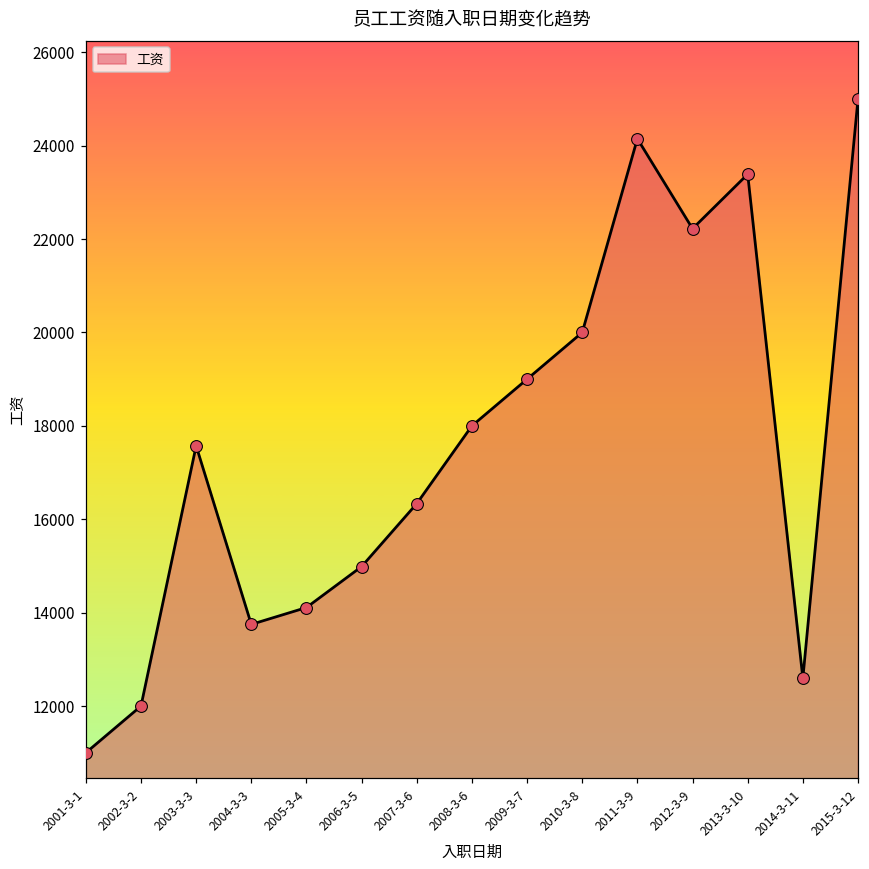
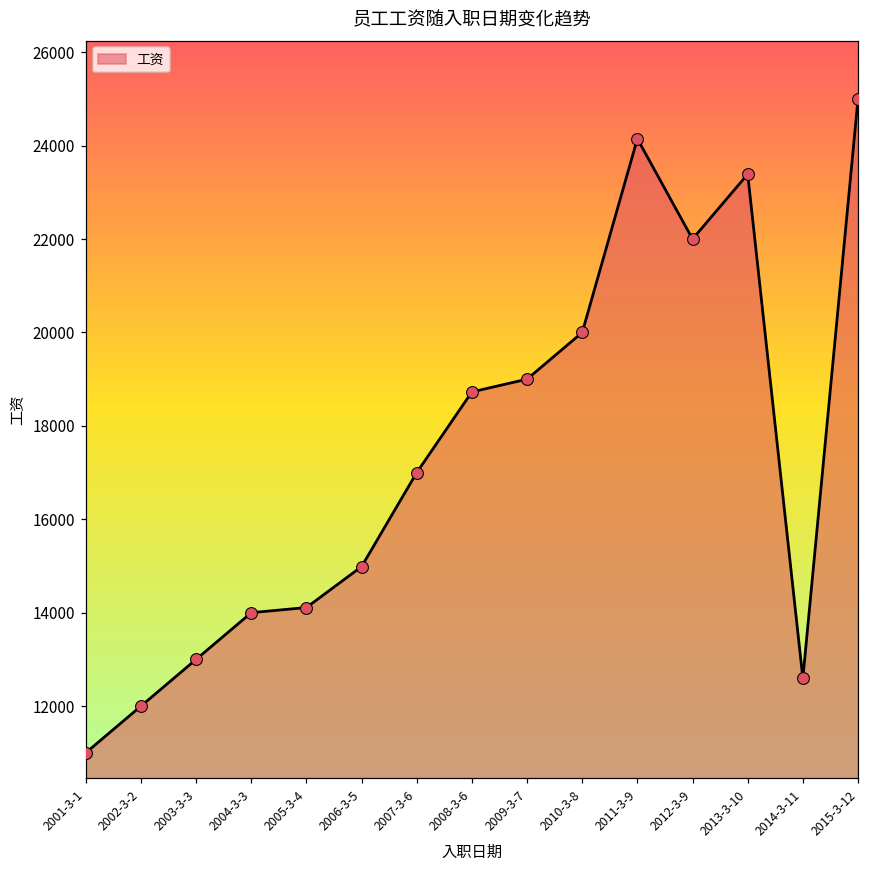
  {
    "2001-3-1": 11000,
    "2002-3-2": 12000,
-   "2003-3-3": 17600,
-   "2004-3-3": 13700,
+   "2003-3-3": 13000,
+   "2004-3-3": 14000,
    "2005-3-4": 14100,
    "2006-3-5": 15000,
-   "2007-3-6": 16300,
-   "2008-3-6": 18000,
+   "2007-3-6": 17000,
+   "2008-3-6": 18700,
    "2009-3-7": 19000,
    "2010-3-8": 20000,
    "2011-3-9": 24100,
-   "2012-3-9": 22200,
+   "2012-3-9": 22000,
    "2013-3-10": 23400,
    "2014-3-11": 12600,
    "2015-3-12": 25000
  }
